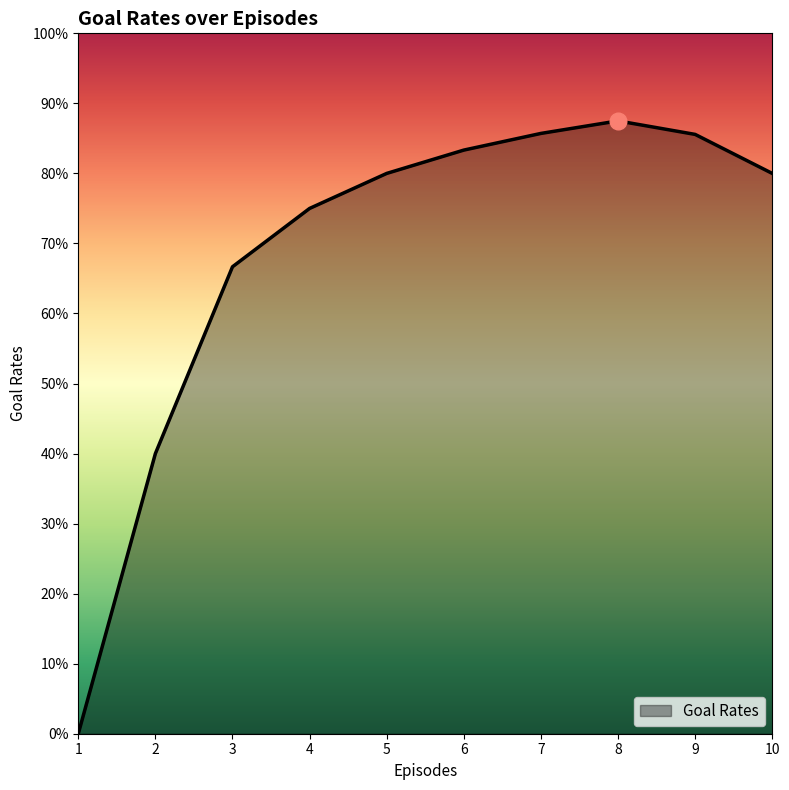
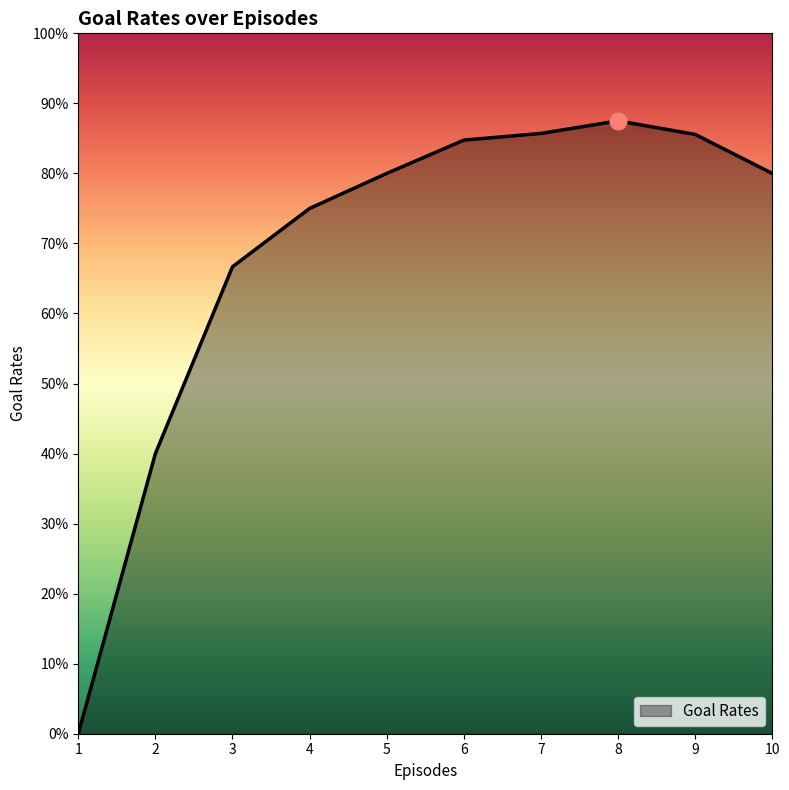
  {
    "Goal Rates": {
      "1": "0%",
      "2": "40%",
      "3": "67%",
      "4": "75%",
      "5": "80%",
-     "6": "83%",
+     "6": "85%",
      "7": "86%",
      "9": "86%",
      "10": "80%"
    }
  }
